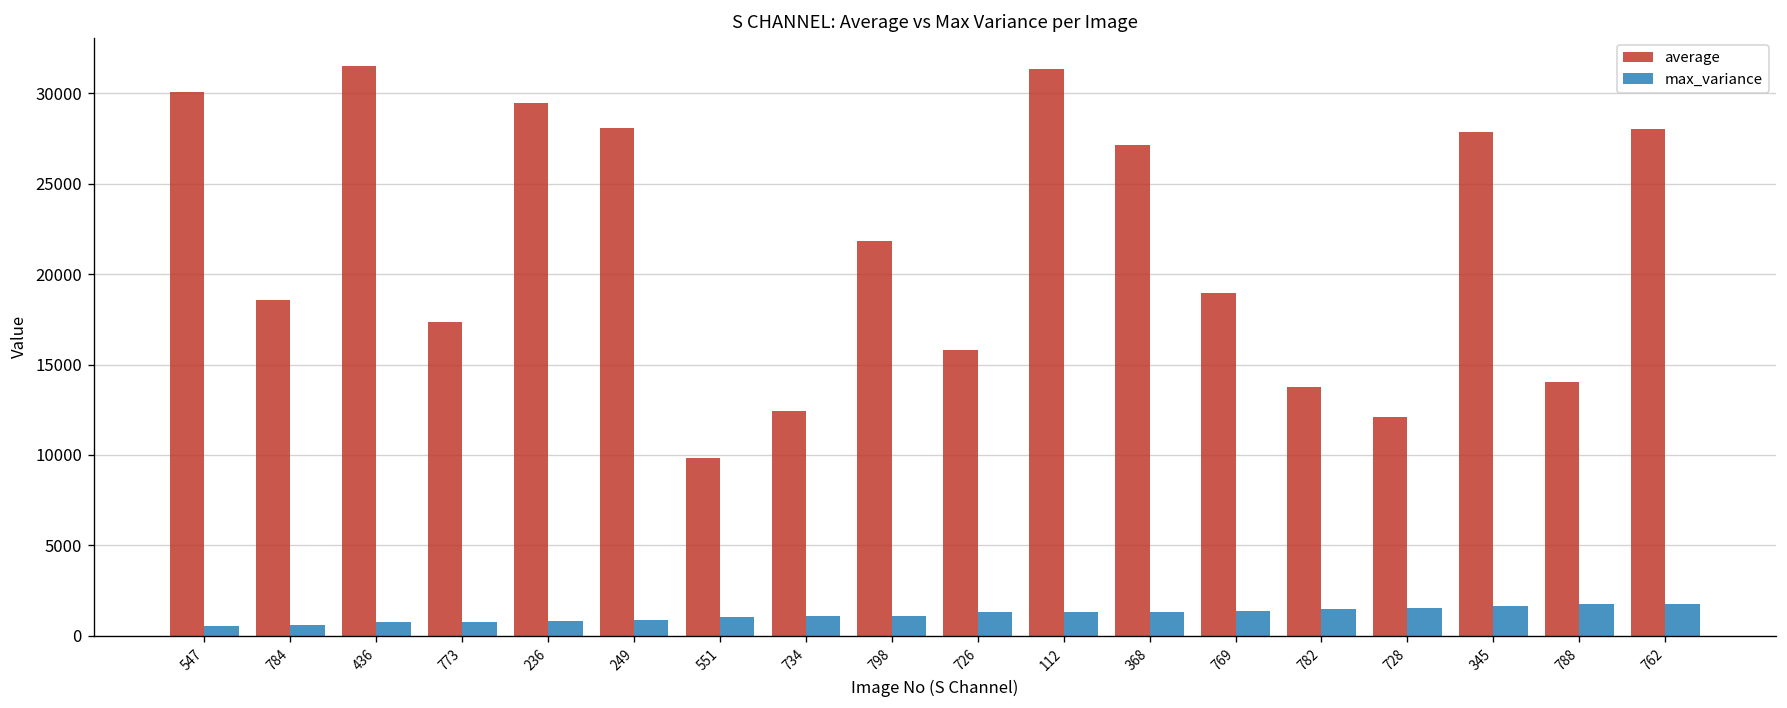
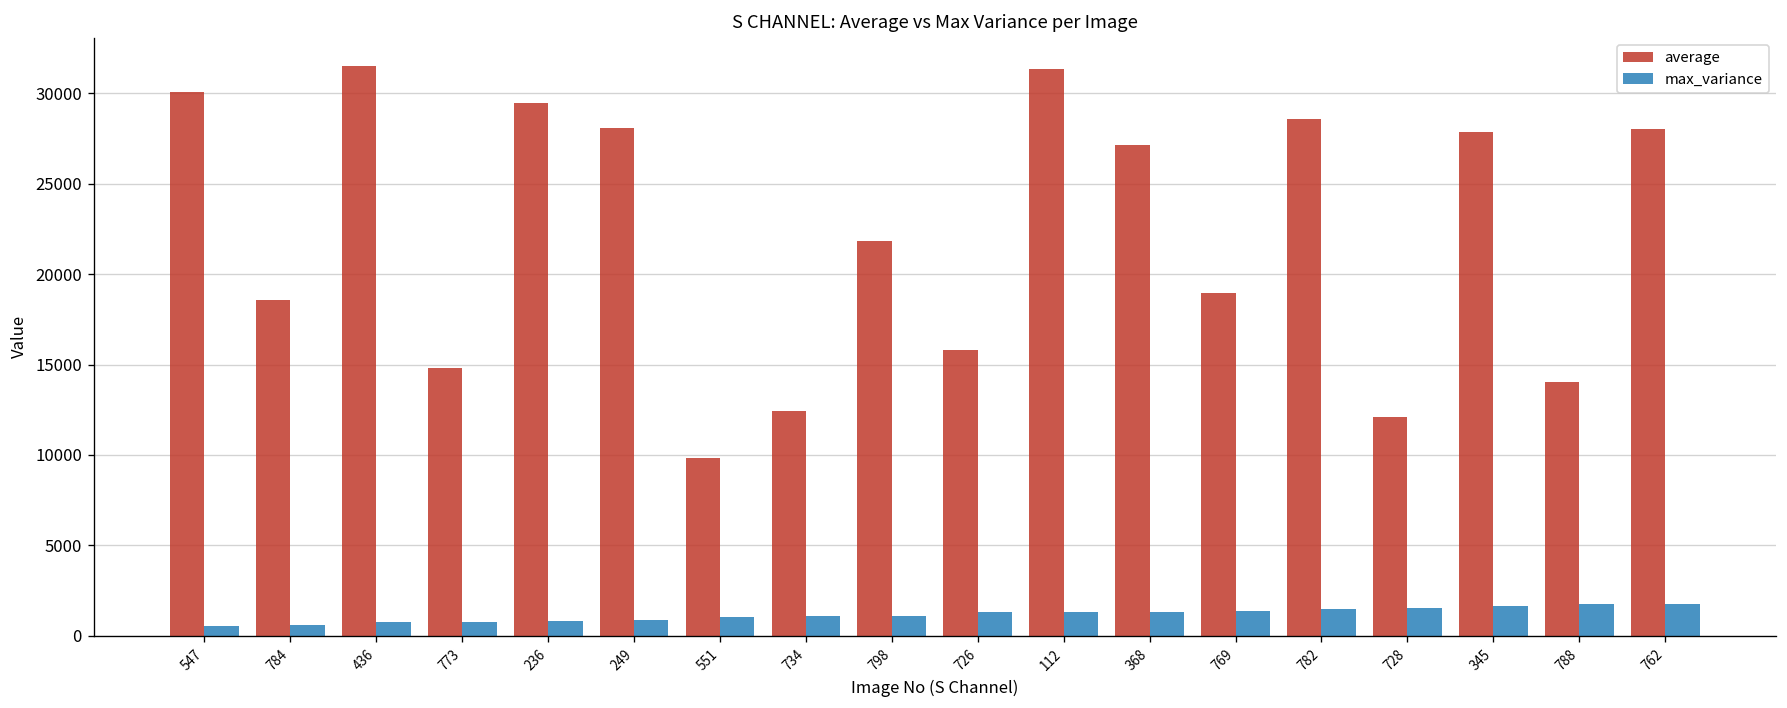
  {
    "average": {
      "547": 30100,
      "784": 18600,
      "436": 31500,
-     "773": 17300,
+     "773": 14800,
      "236": 29400,
      "249": 28100,
      "551": 9800,
      "734": 12400,
      "798": 21900,
      "726": 15800,
      "112": 31400,
      "368": 27100,
      "769": 19000,
-     "782": 13800,
+     "782": 28600,
      "728": 12100,
      "345": 27900,
      "788": 14000,
      "762": 28000
    },
    "max_variance": {
      "547": 500,
      "784": 600,
      "436": 700,
      "773": 800,
      "236": 800,
      "249": 800,
      "551": 1000,
      "734": 1100,
      "798": 1100,
      "726": 1300,
      "112": 1300,
      "368": 1300,
      "769": 1300,
      "782": 1500,
      "728": 1500,
      "345": 1600,
      "788": 1800,
      "762": 1800
    }
  }
